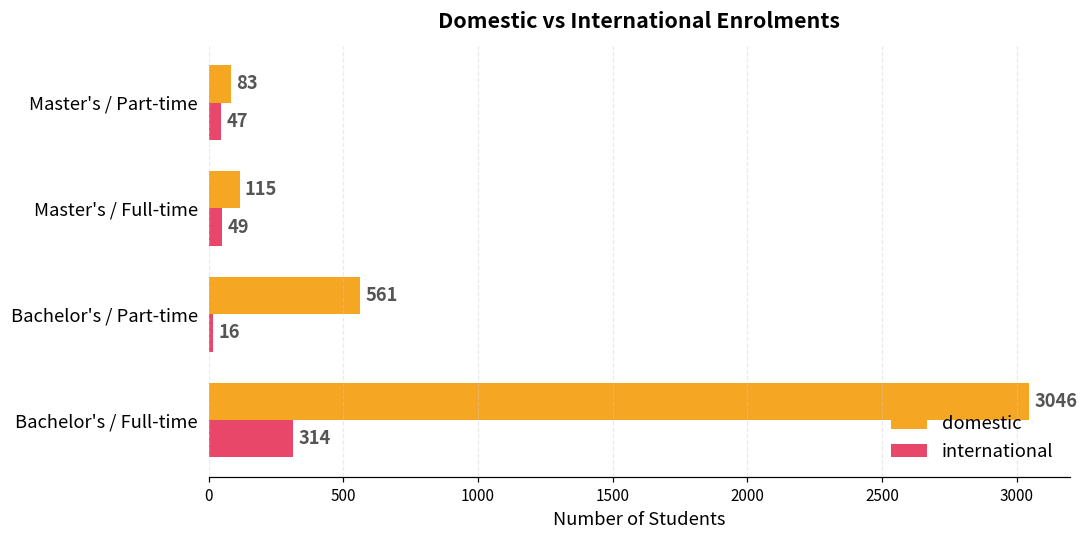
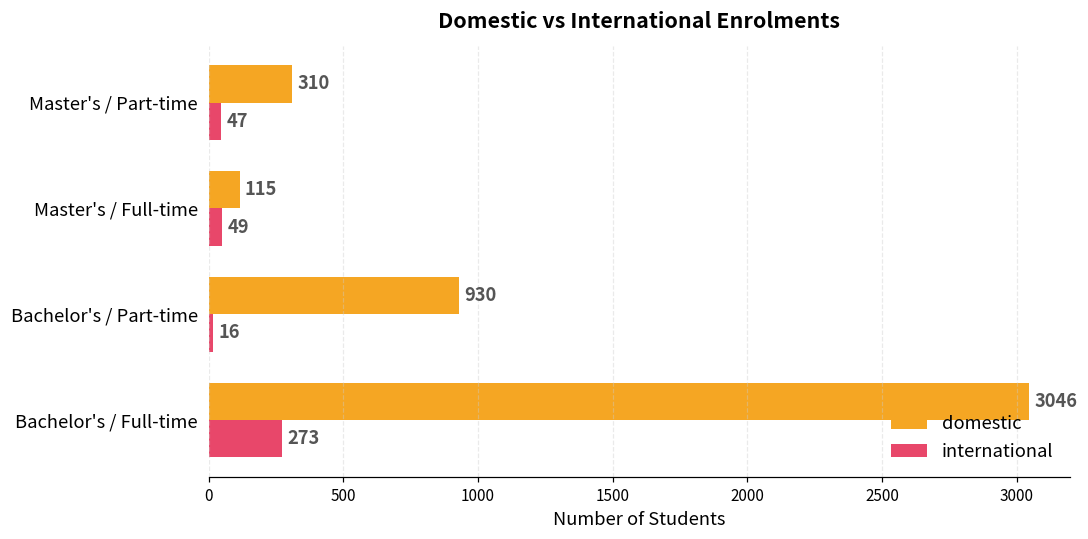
  {
    "domestic": {
-     "Master's / Part-time": 83,
+     "Master's / Part-time": 310,
      "Master's / Full-time": 115,
-     "Bachelor's / Part-time": 561,
+     "Bachelor's / Part-time": 930,
      "Bachelor's / Full-time": 3046
    },
    "international": {
      "Master's / Part-time": 47,
      "Master's / Full-time": 49,
      "Bachelor's / Part-time": 16,
-     "Bachelor's / Full-time": 314
+     "Bachelor's / Full-time": 273
    }
  }
